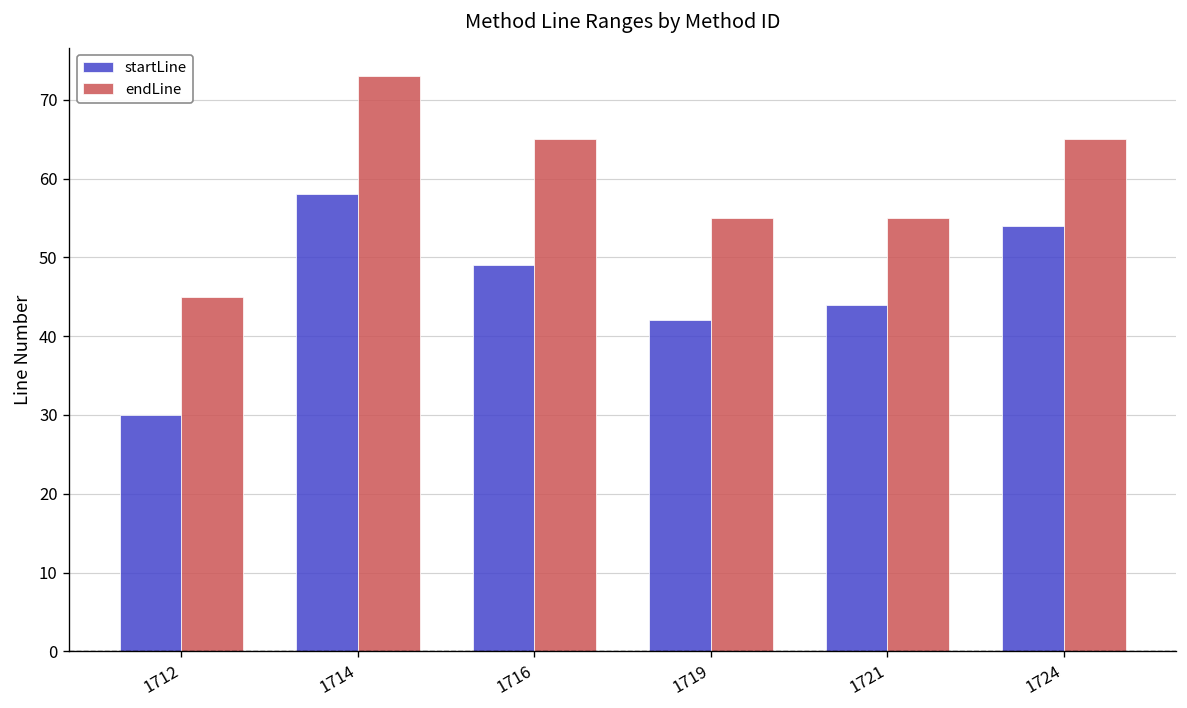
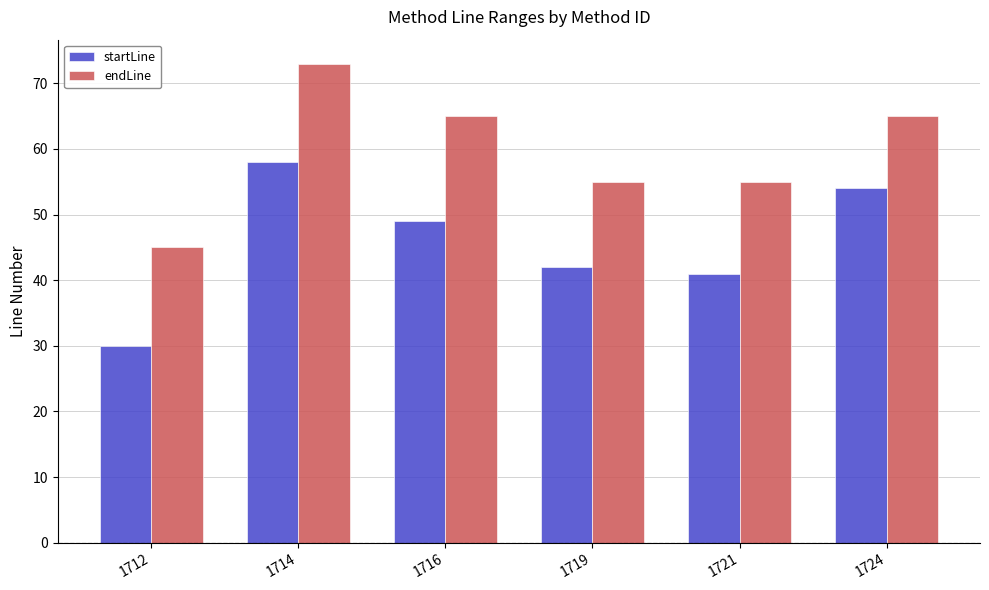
  {
    "startLine": {
      "1712": 30,
      "1714": 58,
      "1716": 49,
      "1719": 42,
-     "1721": 44,
+     "1721": 41,
      "1724": 54
    },
    "endLine": {
      "1712": 45,
      "1714": 73,
      "1716": 65,
      "1719": 55,
      "1721": 55,
      "1724": 65
    }
  }
